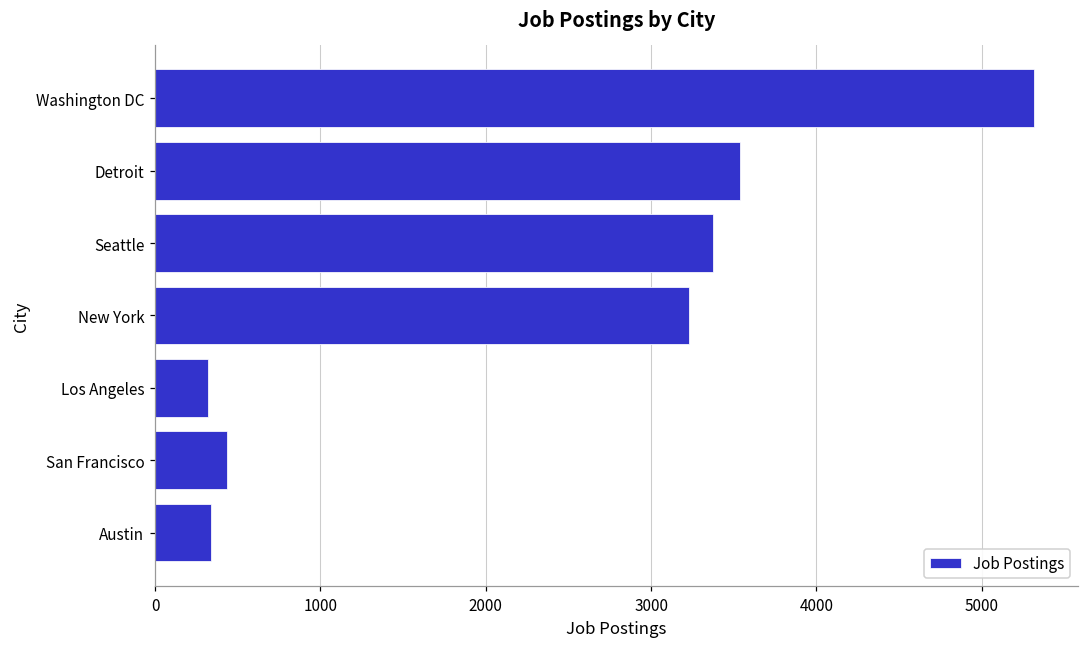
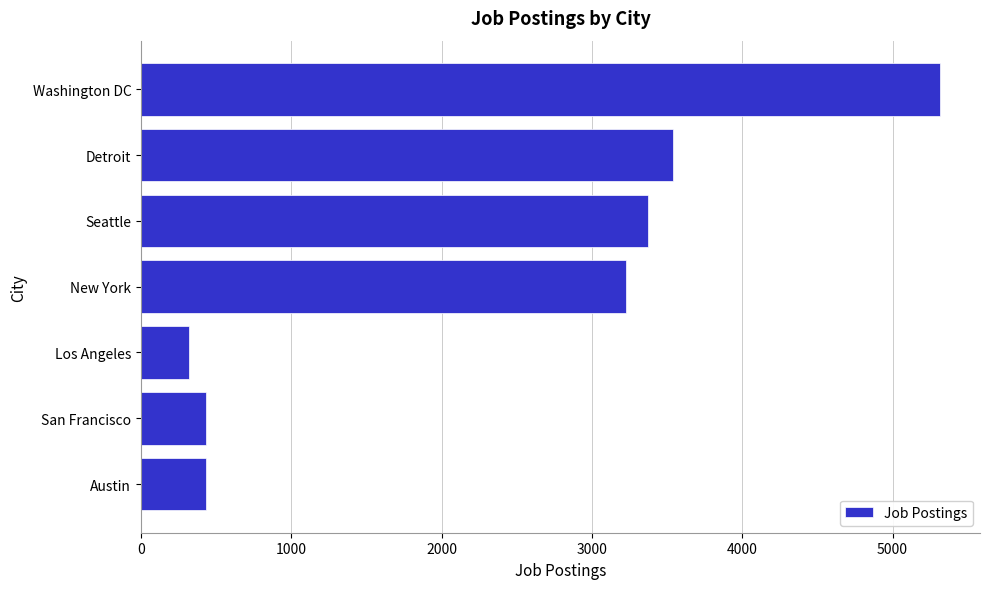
  {
    "Washington DC": 5320,
    "Detroit": 3540,
    "Seattle": 3380,
    "New York": 3230,
    "Los Angeles": 320,
    "San Francisco": 440,
-   "Austin": 340
+   "Austin": 430
  }
